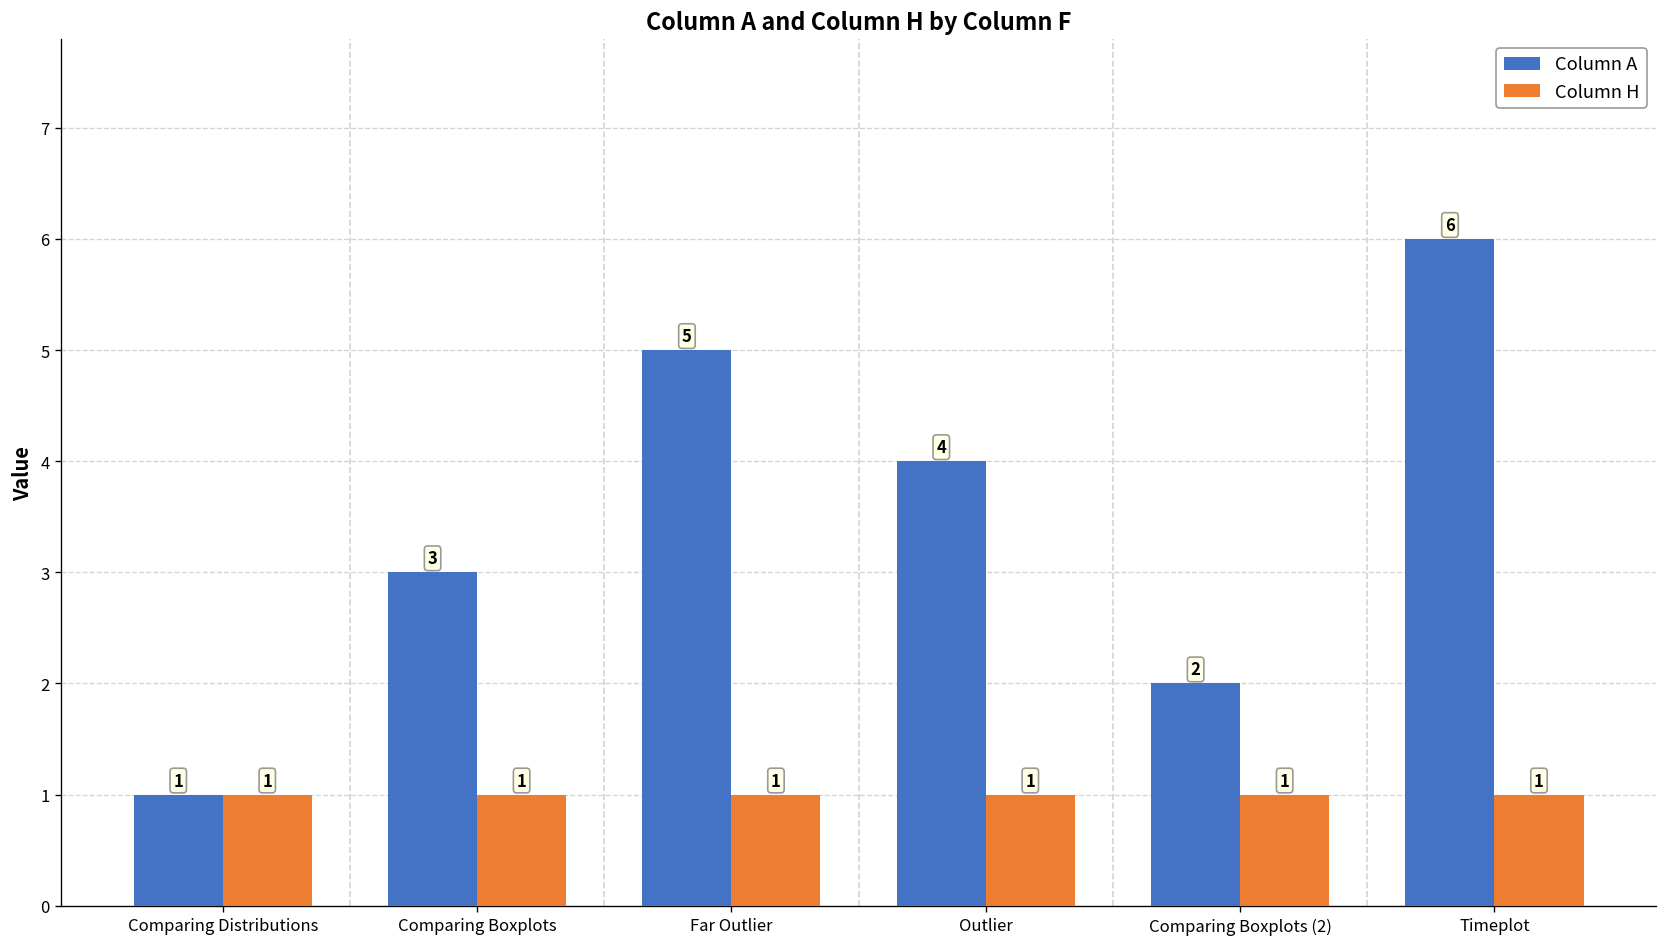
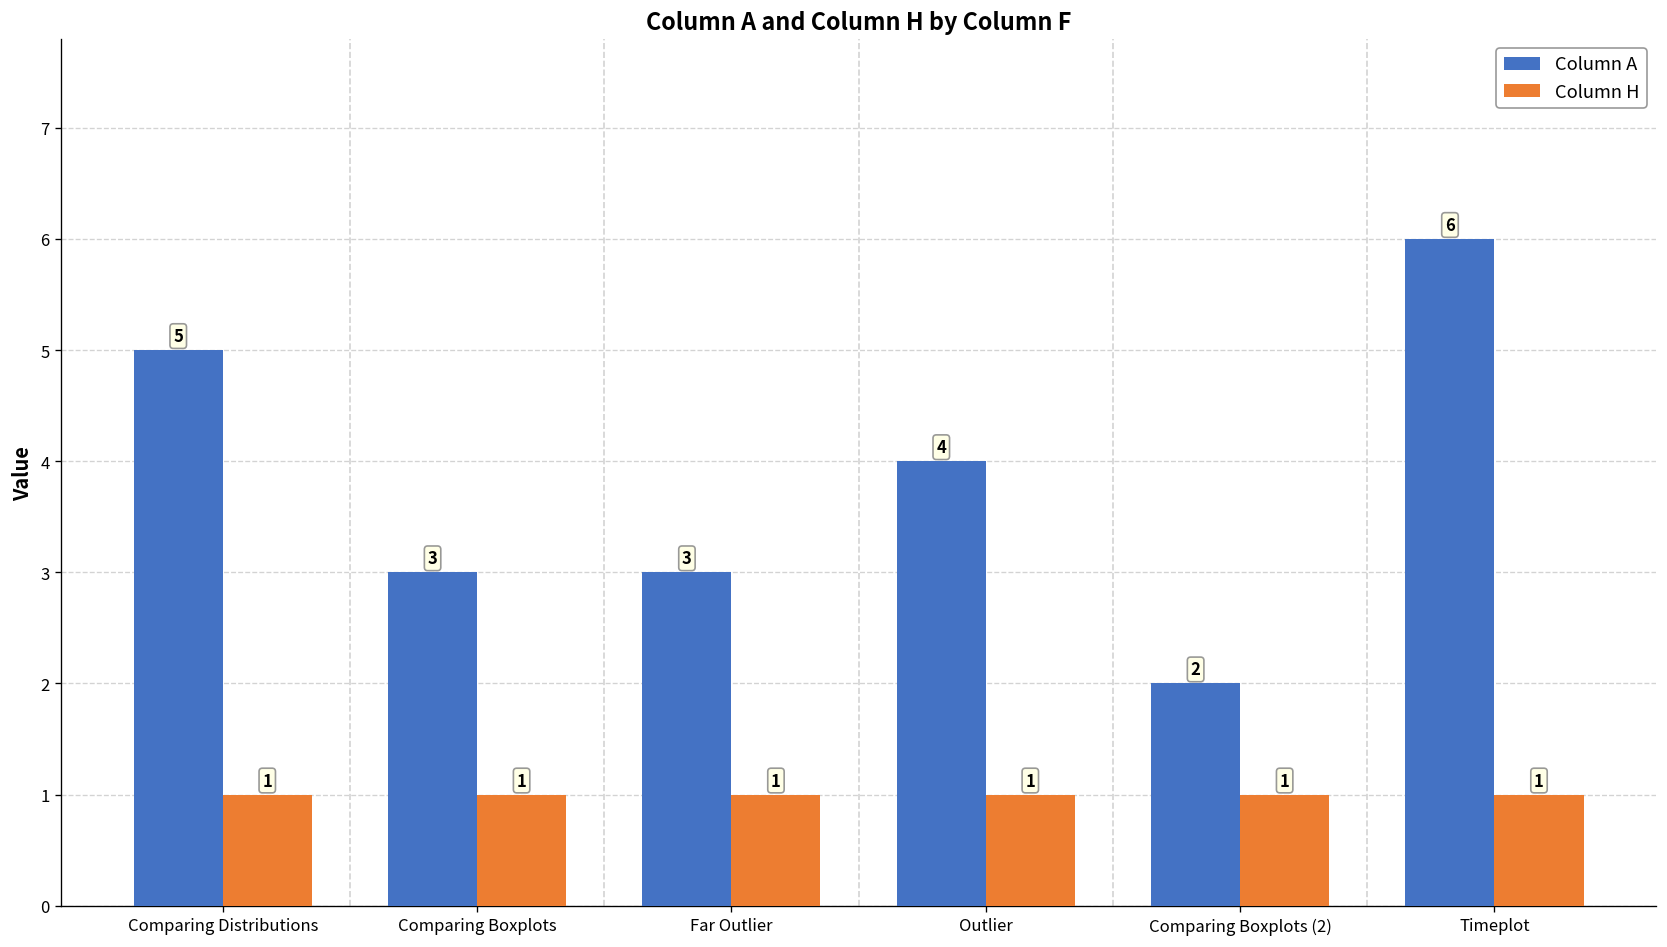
  {
    "Column A": {
-     "Comparing Distributions": 1,
-     "Far Outlier": 5
+     "Comparing Distributions": 5,
+     "Far Outlier": 3
    }
  }
